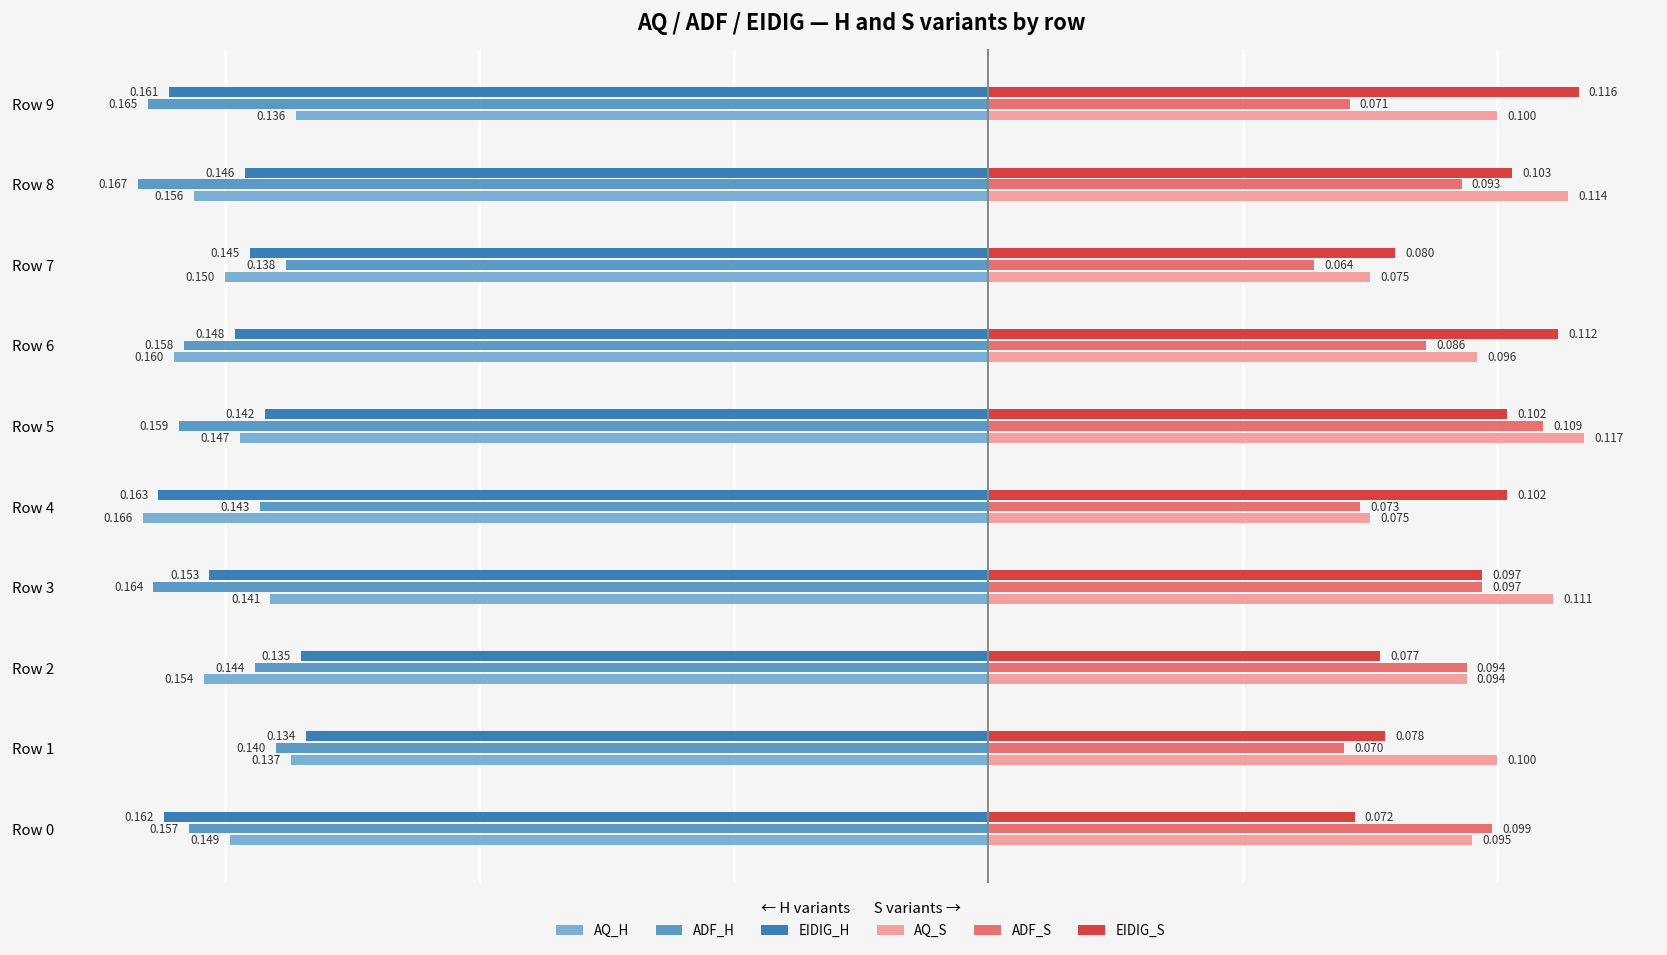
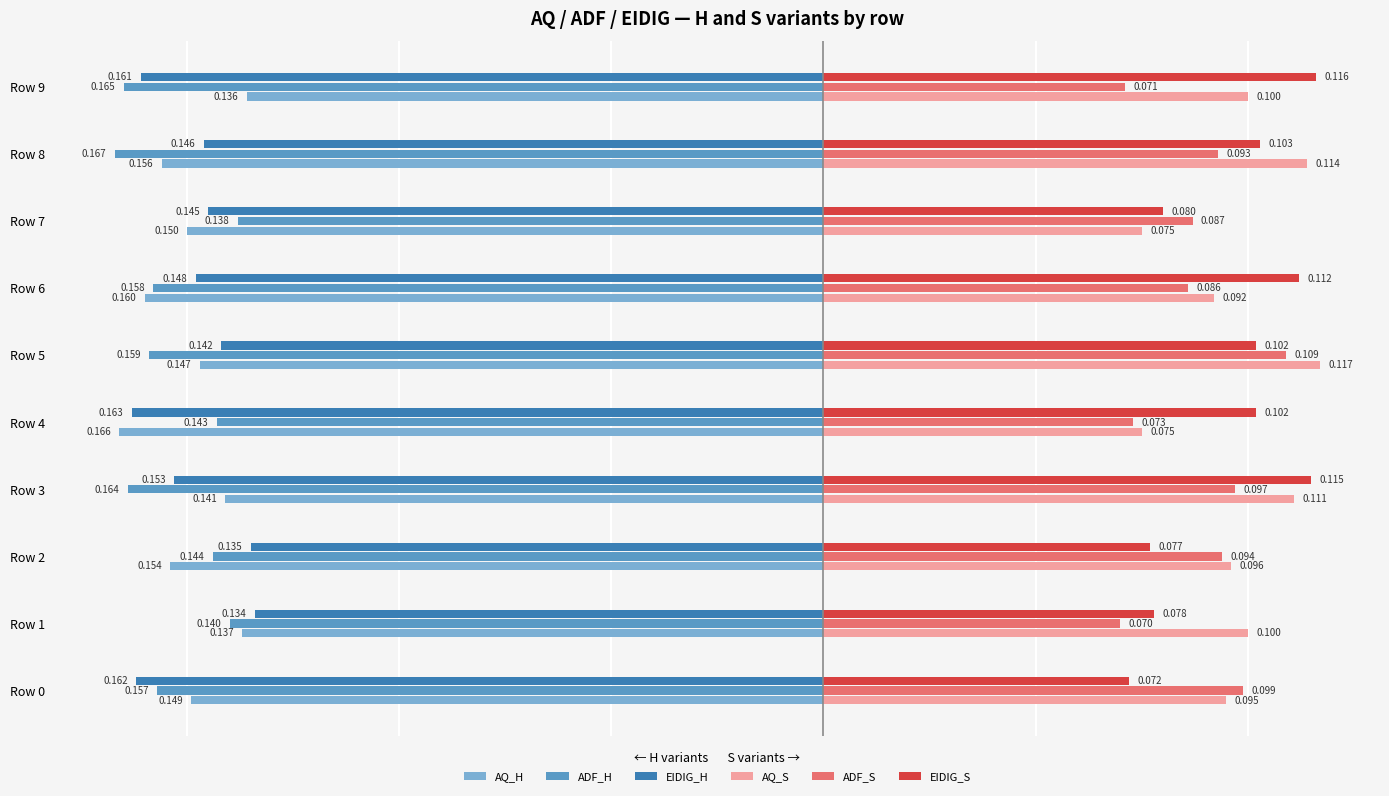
  {
    "AQ_S": {
      "Row 9": 0.100,
      "Row 8": 0.114,
      "Row 7": 0.075,
-     "Row 6": 0.096,
+     "Row 6": 0.092,
      "Row 5": 0.117,
      "Row 4": 0.075,
      "Row 3": 0.111,
-     "Row 2": 0.094,
+     "Row 2": 0.096,
      "Row 1": 0.100,
      "Row 0": 0.095
    },
    "ADF_S": {
      "Row 9": 0.071,
      "Row 8": 0.093,
-     "Row 7": 0.064,
+     "Row 7": 0.087,
      "Row 6": 0.086,
      "Row 5": 0.109,
      "Row 4": 0.073,
      "Row 3": 0.097,
      "Row 2": 0.094,
      "Row 1": 0.070,
      "Row 0": 0.099
    },
    "EIDIG_S": {
      "Row 9": 0.116,
      "Row 8": 0.103,
      "Row 7": 0.080,
      "Row 6": 0.112,
      "Row 5": 0.102,
      "Row 4": 0.102,
-     "Row 3": 0.097,
+     "Row 3": 0.115,
      "Row 2": 0.077,
      "Row 1": 0.078,
      "Row 0": 0.072
    }
  }
